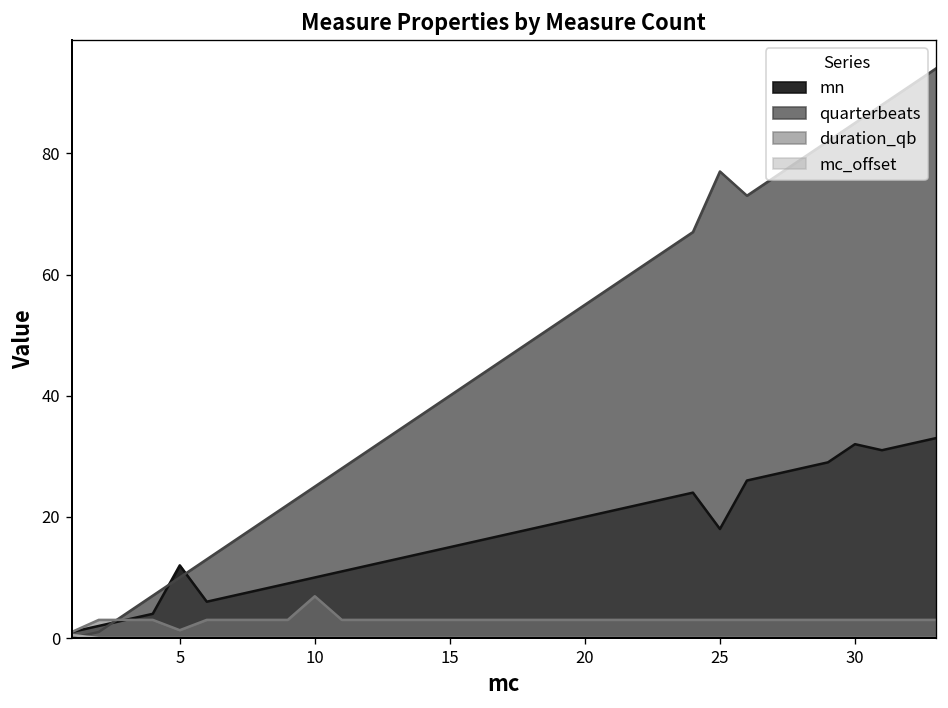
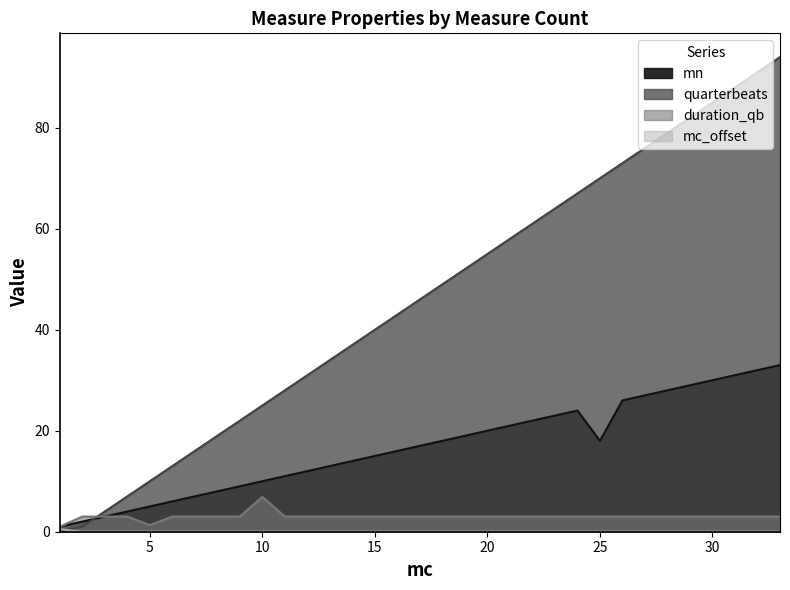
  {
    "mn": {
-     "5": 12,
+     "5": 5,
      "10": 10,
      "15": 15,
      "20": 20,
      "25": 18,
-     "30": 32
+     "30": 30
    },
    "quarterbeats": {
      "5": 10,
      "10": 25,
      "15": 40,
      "20": 55,
-     "25": 77
+     "25": 70
    },
    "duration_qb": {
      "5": 1,
      "10": 7,
      "15": 3,
      "20": 3,
      "25": 3,
      "30": 3
    },
    "mc_offset": {
      "5": 0,
      "10": 0,
      "15": 0,
      "20": 0,
      "25": 0,
      "30": 0
    }
  }
